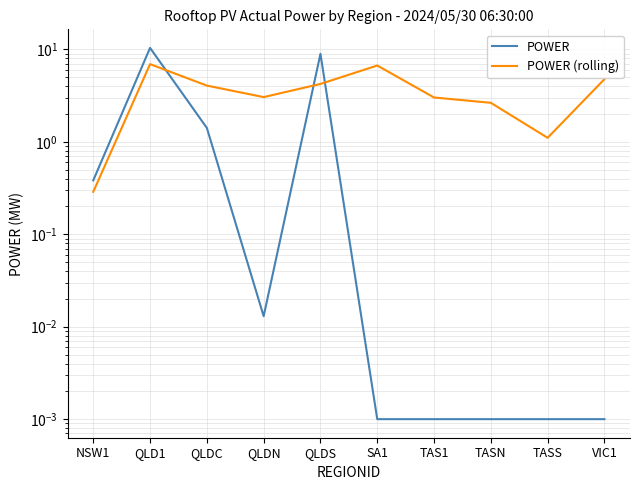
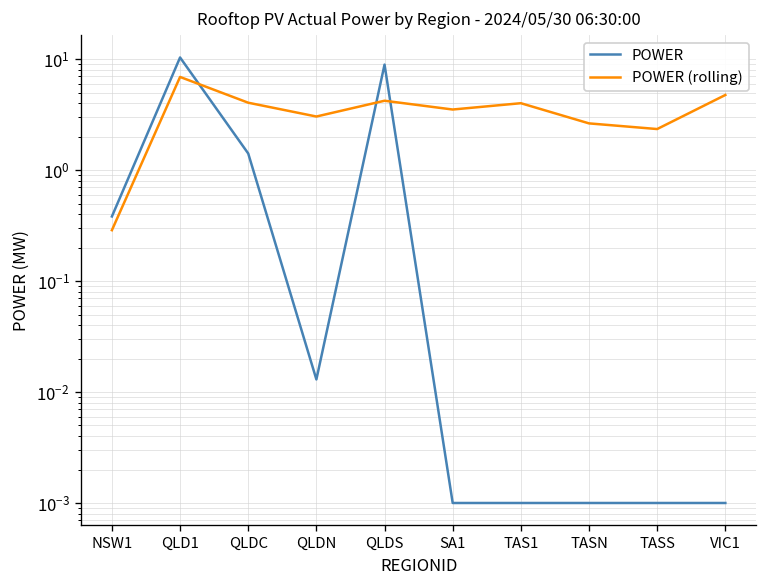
  {
    "POWER": {
      "NSW1": 0.4,
      "QLD1": 10,
      "QLDC": 1.4,
      "QLDN": 0.013,
      "QLDS": 9,
      "SA1": 0.0010,
      "TAS1": 0.0010,
      "TASN": 0.0010,
      "TASS": 0.0010,
      "VIC1": 0.0010
    },
    "POWER (rolling)": {
      "NSW1": 0.3,
      "QLD1": 7,
      "QLDC": 4,
      "QLDN": 3.0,
      "QLDS": 4,
-     "SA1": 7,
-     "TAS1": 3.0,
+     "SA1": 3.5,
+     "TAS1": 4,
      "TASN": 2.6,
-     "TASS": 1.1,
+     "TASS": 2.4,
      "VIC1": 5
    }
  }
